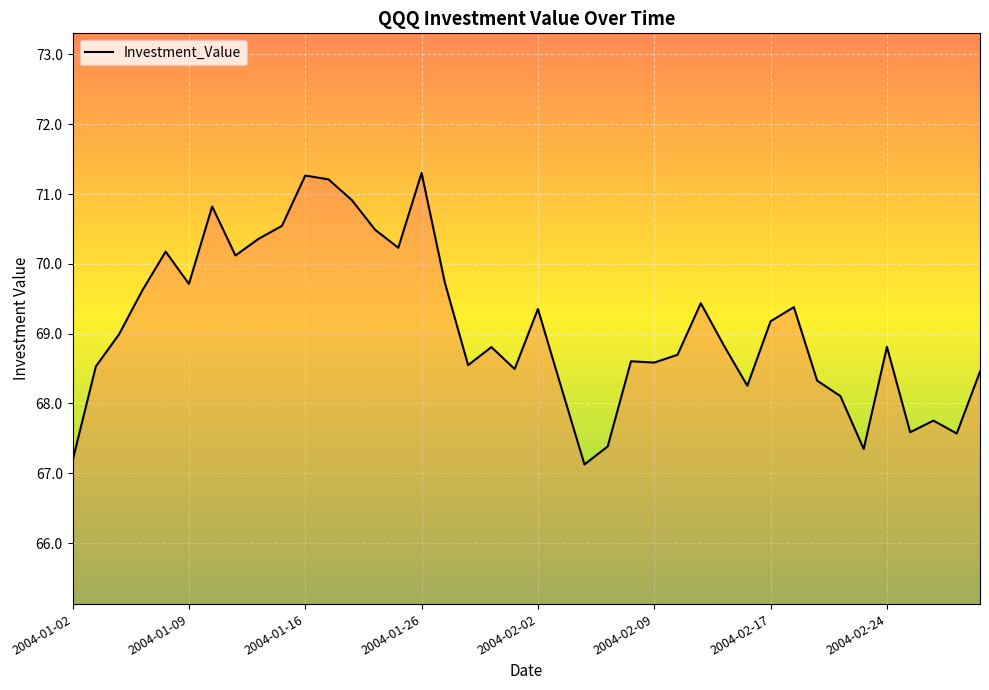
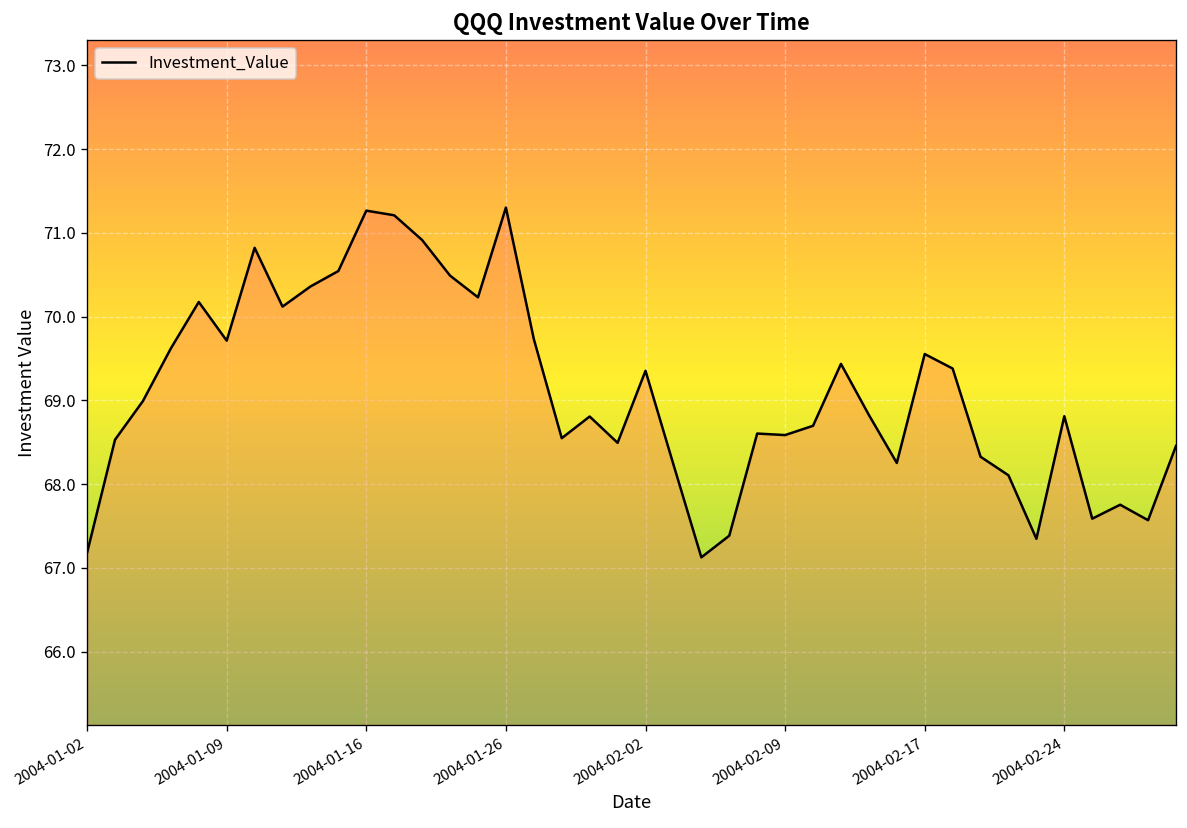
  {
    "2004-01-02": 67.2,
    "2004-01-09": 69.7,
    "2004-01-16": 71.3,
    "2004-01-26": 71.3,
    "2004-02-02": 69.4,
    "2004-02-09": 68.6,
-   "2004-02-17": 69.2,
+   "2004-02-17": 69.6,
    "2004-02-24": 68.8
  }
